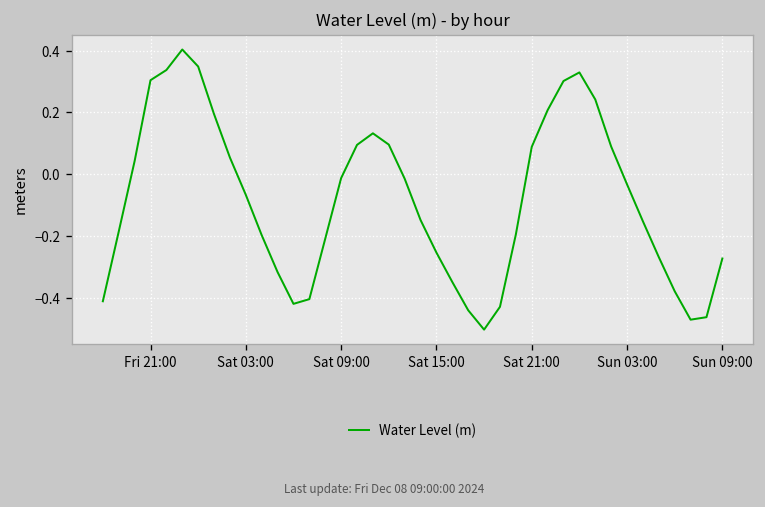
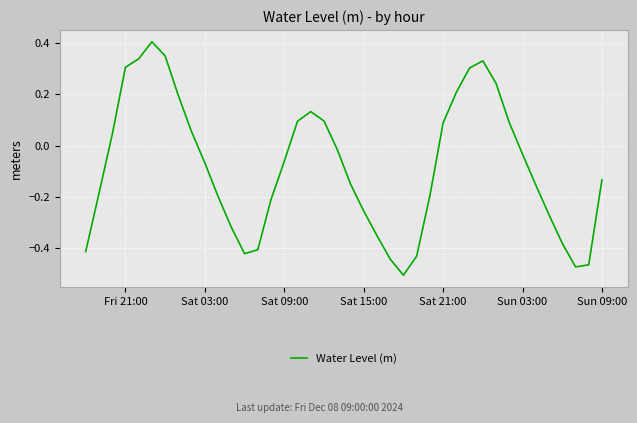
  {
    "Fri 21:00": 0.30,
    "Sat 03:00": -0.07,
-   "Sat 09:00": -0.01,
+   "Sat 09:00": -0.06,
    "Sat 15:00": -0.25,
    "Sat 21:00": 0.09,
    "Sun 03:00": -0.03,
-   "Sun 09:00": -0.27
+   "Sun 09:00": -0.13
  }
